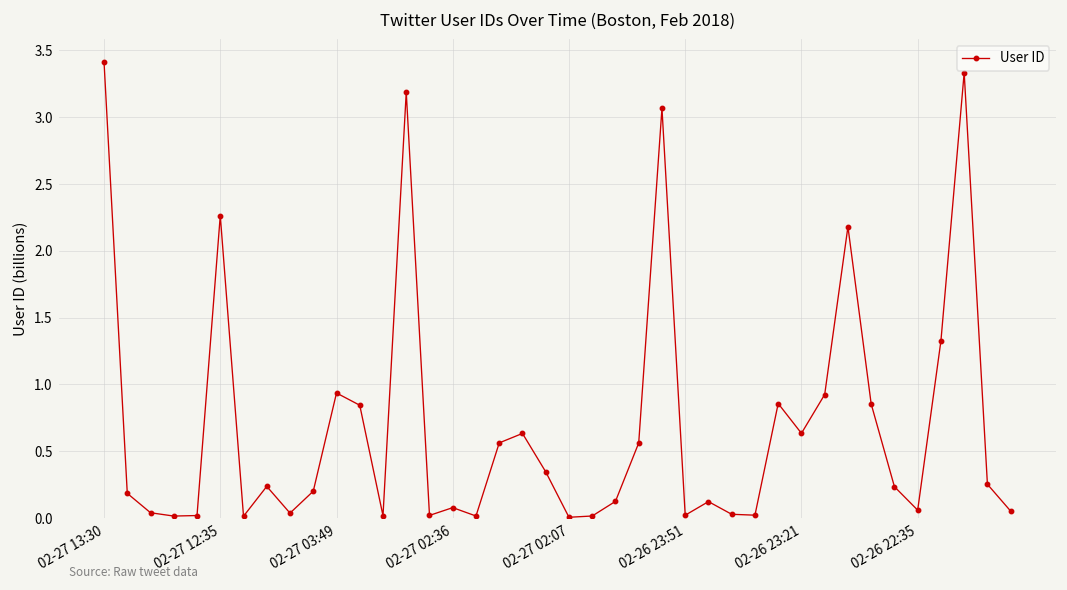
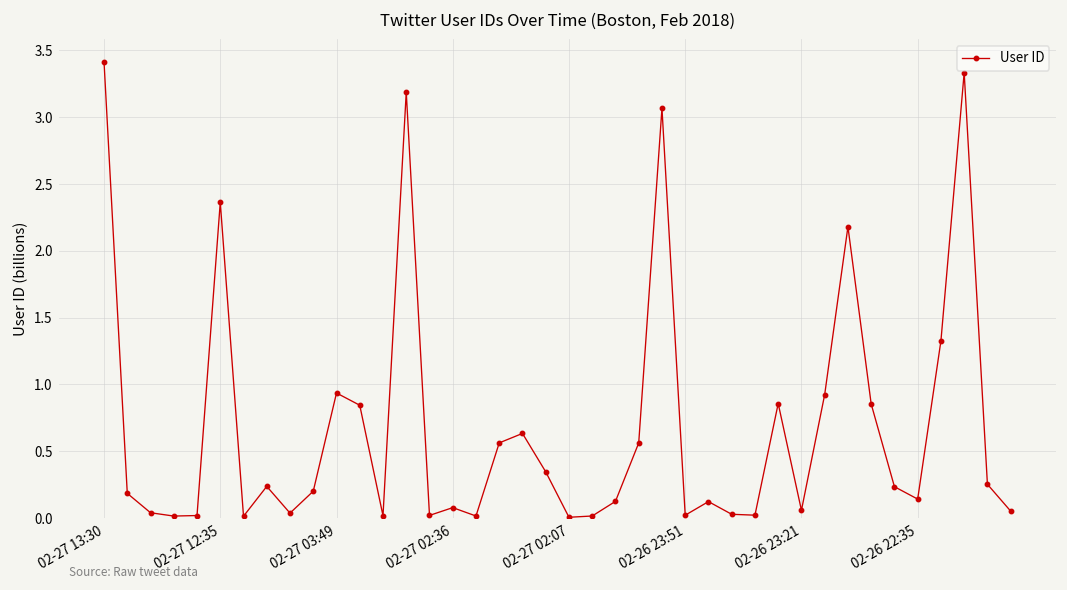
  {
    "02-27 13:30": 3.41,
-   "02-27 12:35": 2.26,
+   "02-27 12:35": 2.36,
    "02-27 03:49": 0.94,
    "02-27 02:36": 0.08,
    "02-27 02:07": 0.01,
    "02-26 23:51": 0.02,
-   "02-26 23:21": 0.63,
-   "02-26 22:35": 0.06
+   "02-26 23:21": 0.06,
+   "02-26 22:35": 0.14
  }
